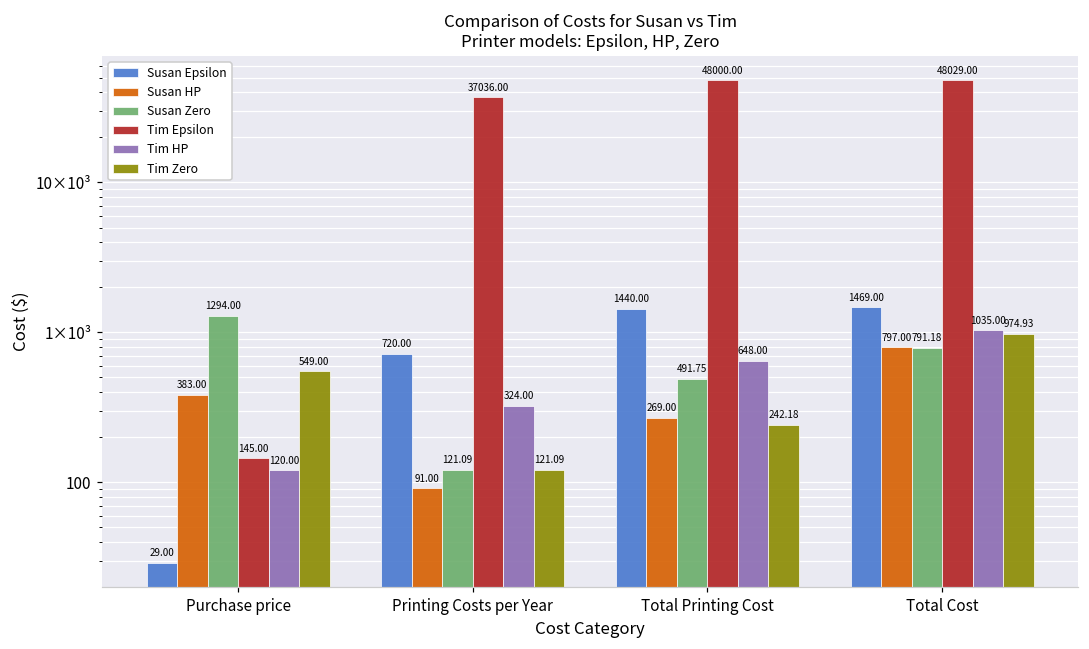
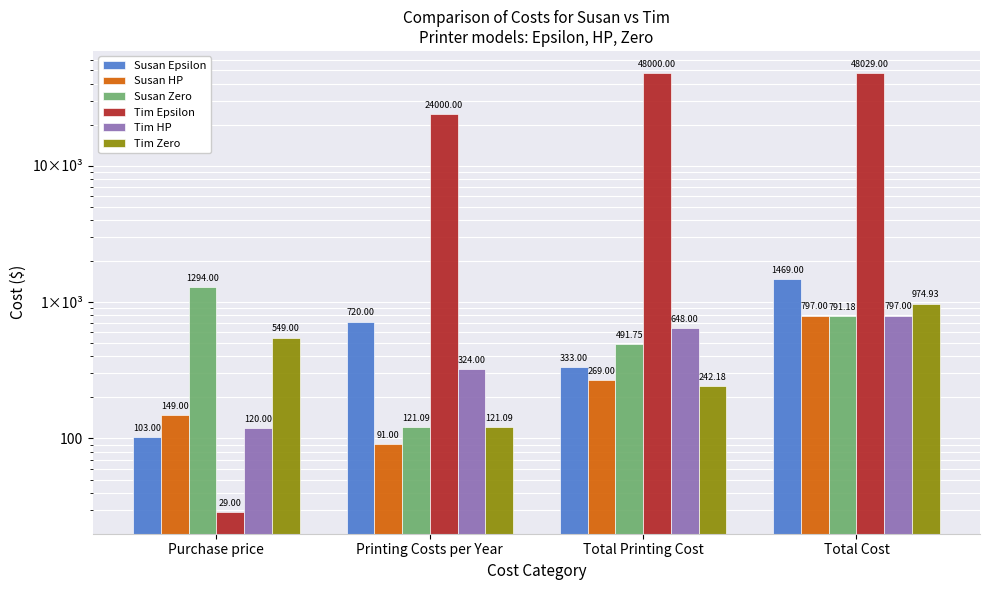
  {
    "Susan Epsilon": {
-     "Purchase price": 29.00,
+     "Purchase price": 103.00,
      "Printing Costs per Year": 720.00,
-     "Total Printing Cost": 1440.00,
+     "Total Printing Cost": 333.00,
      "Total Cost": 1469.00
    },
    "Susan HP": {
-     "Purchase price": 383.00,
+     "Purchase price": 149.00,
      "Printing Costs per Year": 91.00,
      "Total Printing Cost": 269.00,
      "Total Cost": 797.00
    },
    "Susan Zero": {
      "Purchase price": 1294.00,
      "Printing Costs per Year": 121.09,
      "Total Printing Cost": 491.75,
      "Total Cost": 791.18
    },
    "Tim Epsilon": {
-     "Purchase price": 145.00,
-     "Printing Costs per Year": 37036.00,
+     "Purchase price": 29.00,
+     "Printing Costs per Year": 24000.00,
      "Total Printing Cost": 48000.00,
      "Total Cost": 48029.00
    },
    "Tim HP": {
      "Purchase price": 120.00,
      "Printing Costs per Year": 324.00,
      "Total Printing Cost": 648.00,
-     "Total Cost": 1035.00
+     "Total Cost": 797.00
    },
    "Tim Zero": {
      "Purchase price": 549.00,
      "Printing Costs per Year": 121.09,
      "Total Printing Cost": 242.18,
      "Total Cost": 974.93
    }
  }
